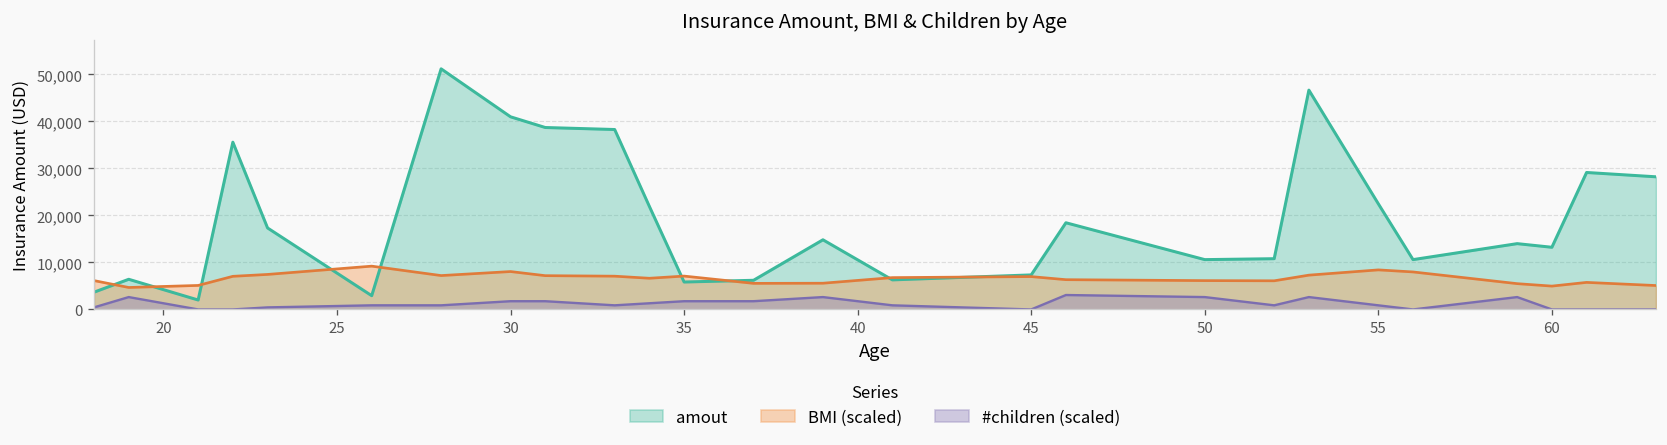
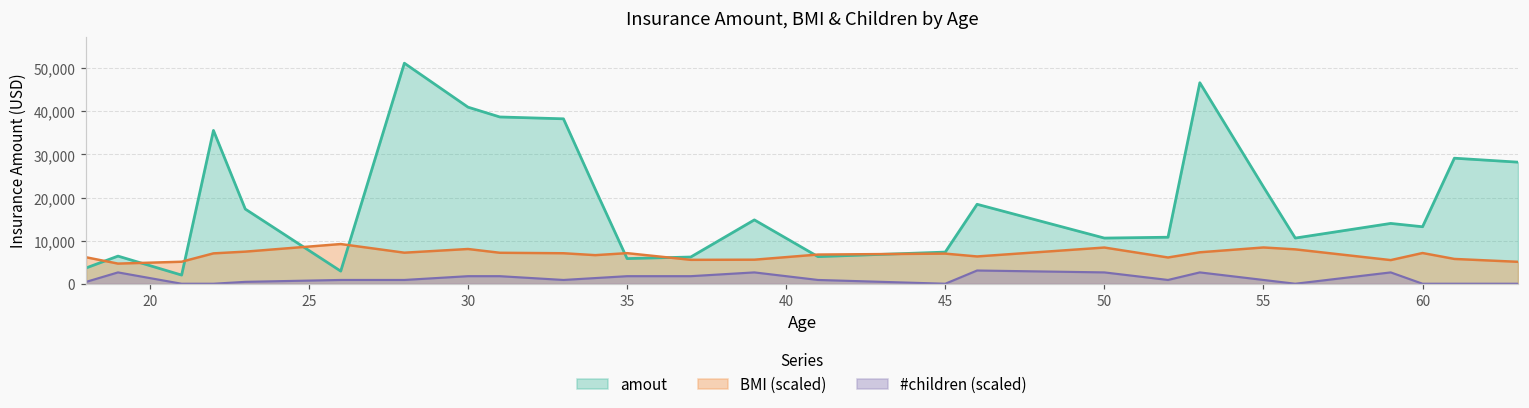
  {
    "BMI (scaled)": {
      "30": "8,000",
      "35": "7,000",
-     "50": "6,000",
+     "50": "8,000",
      "55": "8,000",
-     "60": "5,000"
+     "60": "7,000"
    }
  }
